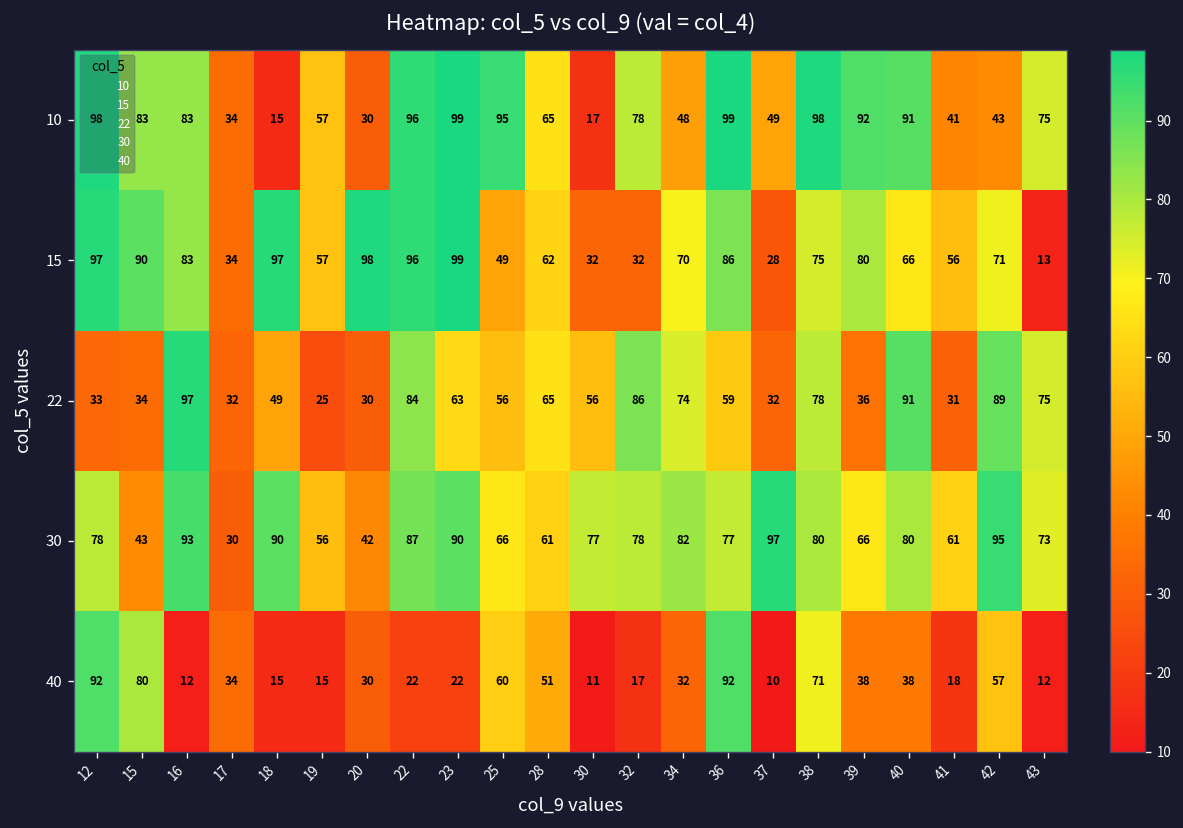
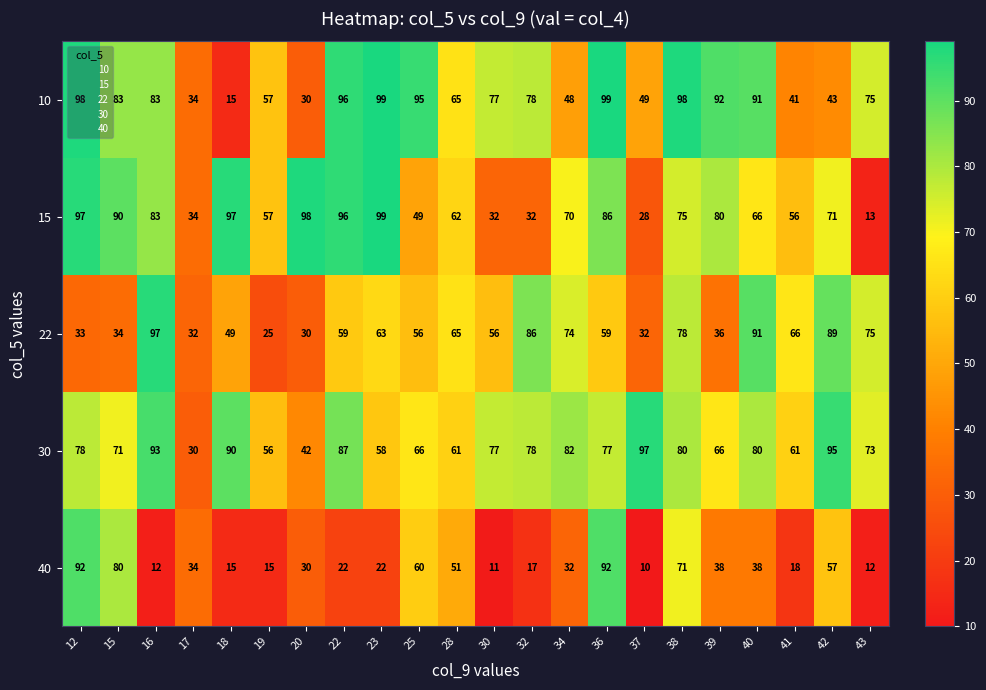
  {
    "10": {
      "16": 83,
      "17": 34,
      "18": 15,
      "19": 57,
      "20": 30,
      "22": 96,
      "23": 99,
      "25": 95,
      "28": 65,
-     "30": 17,
+     "30": 77,
      "32": 78,
      "34": 48,
      "36": 99,
      "37": 49,
      "38": 98,
      "39": 92,
      "40": 91,
      "41": 41,
      "42": 43,
      "43": 75
    },
    "15": {
      "12": 97,
      "15": 90,
      "16": 83,
      "17": 34,
      "18": 97,
      "19": 57,
      "20": 98,
      "22": 96,
      "23": 99,
      "25": 49,
      "28": 62,
      "30": 32,
      "32": 32,
      "34": 70,
      "36": 86,
      "37": 28,
      "38": 75,
      "39": 80,
      "40": 66,
      "41": 56,
      "42": 71,
      "43": 13
    },
    "22": {
      "12": 33,
      "15": 34,
      "16": 97,
      "17": 32,
      "18": 49,
      "19": 25,
      "20": 30,
-     "22": 84,
+     "22": 59,
      "23": 63,
      "25": 56,
      "28": 65,
      "30": 56,
      "32": 86,
      "34": 74,
      "36": 59,
      "37": 32,
      "38": 78,
      "39": 36,
      "40": 91,
-     "41": 31,
+     "41": 66,
      "42": 89,
      "43": 75
    },
    "30": {
      "12": 78,
-     "15": 43,
+     "15": 71,
      "16": 93,
      "17": 30,
      "18": 90,
      "19": 56,
      "20": 42,
      "22": 87,
-     "23": 90,
+     "23": 58,
      "25": 66,
      "28": 61,
      "30": 77,
      "32": 78,
      "34": 82,
      "36": 77,
      "37": 97,
      "38": 80,
      "39": 66,
      "40": 80,
      "41": 61,
      "42": 95,
      "43": 73
    },
    "40": {
      "12": 92,
      "15": 80,
      "16": 12,
      "17": 34,
      "18": 15,
      "19": 15,
      "20": 30,
      "22": 22,
      "23": 22,
      "25": 60,
      "28": 51,
      "30": 11,
      "32": 17,
      "34": 32,
      "36": 92,
      "37": 10,
      "38": 71,
      "39": 38,
      "40": 38,
      "41": 18,
      "42": 57,
      "43": 12
    }
  }
